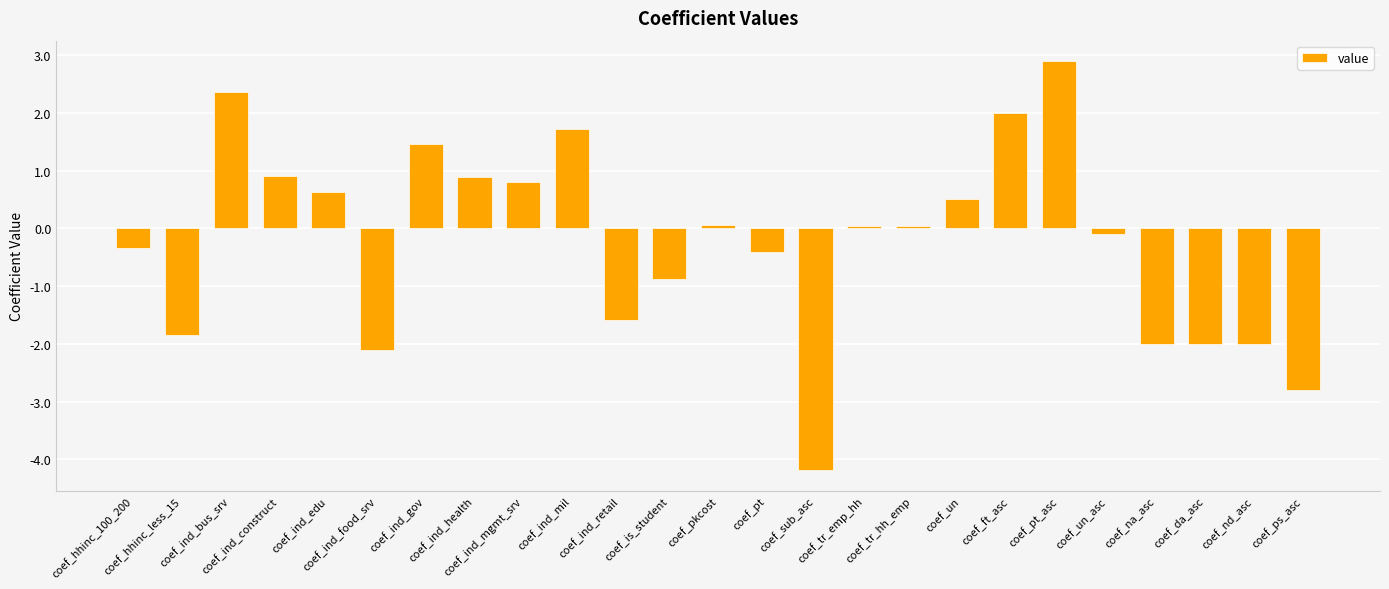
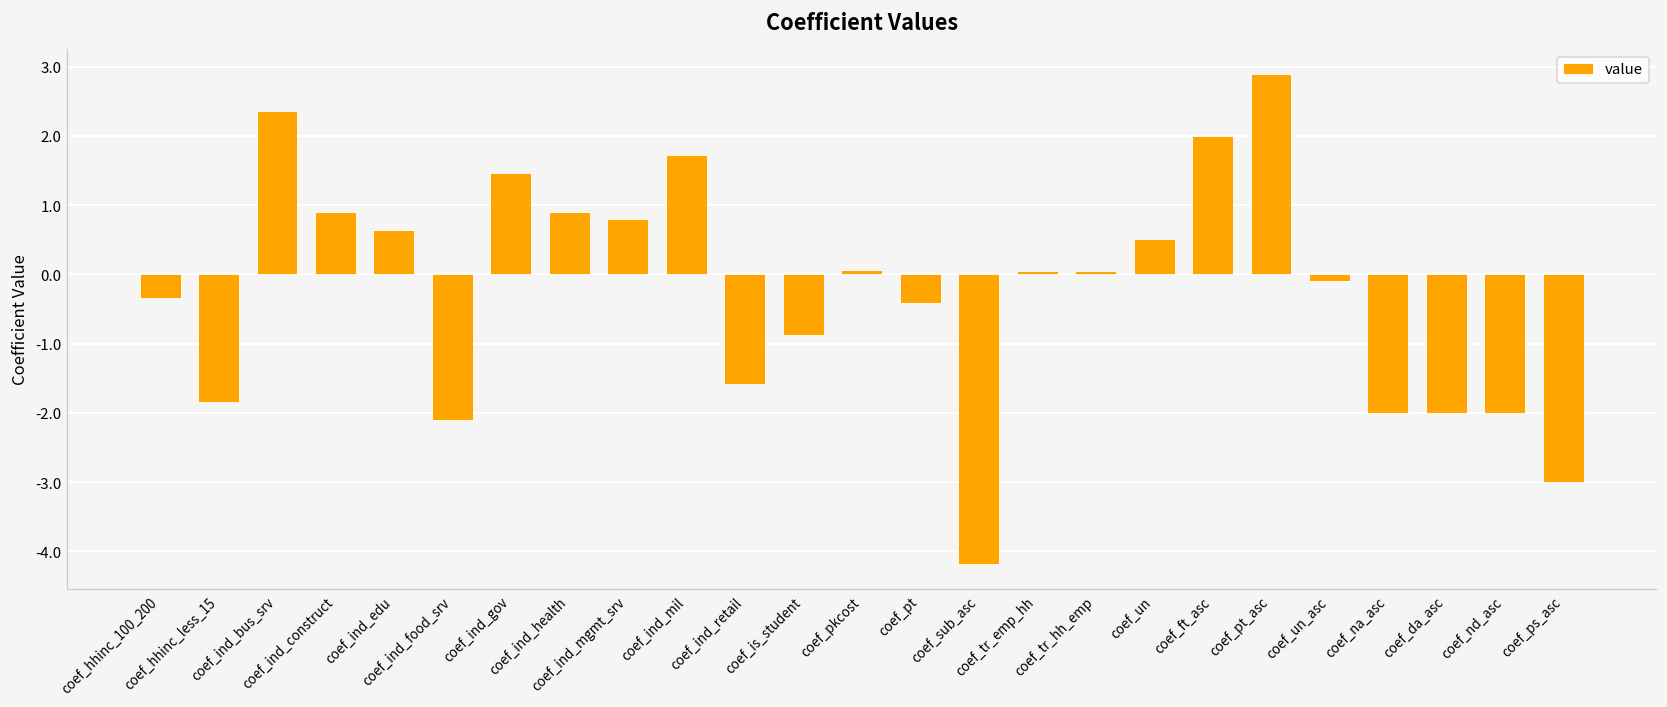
  {
    "coef_hhinc_100_200": -0.3,
    "coef_hhinc_less_15": -1.9,
    "coef_ind_bus_srv": 2.4,
    "coef_ind_construct": 0.9,
    "coef_ind_edu": 0.6,
    "coef_ind_food_srv": -2.1,
    "coef_ind_gov": 1.5,
    "coef_ind_health": 0.9,
    "coef_ind_mgmt_srv": 0.8,
    "coef_ind_mil": 1.7,
    "coef_ind_retail": -1.6,
    "coef_is_student": -0.9,
    "coef_pkcost": 0.1,
    "coef_pt": -0.4,
    "coef_sub_asc": -4.2,
    "coef_tr_hh_emp": 0.0,
    "coef_un": 0.5,
    "coef_ft_asc": 2.0,
    "coef_pt_asc": 2.9,
    "coef_un_asc": -0.1,
    "coef_na_asc": -2.0,
    "coef_da_asc": -2.0,
    "coef_nd_asc": -2.0,
-   "coef_ps_asc": -2.8
+   "coef_ps_asc": -3.0
  }
